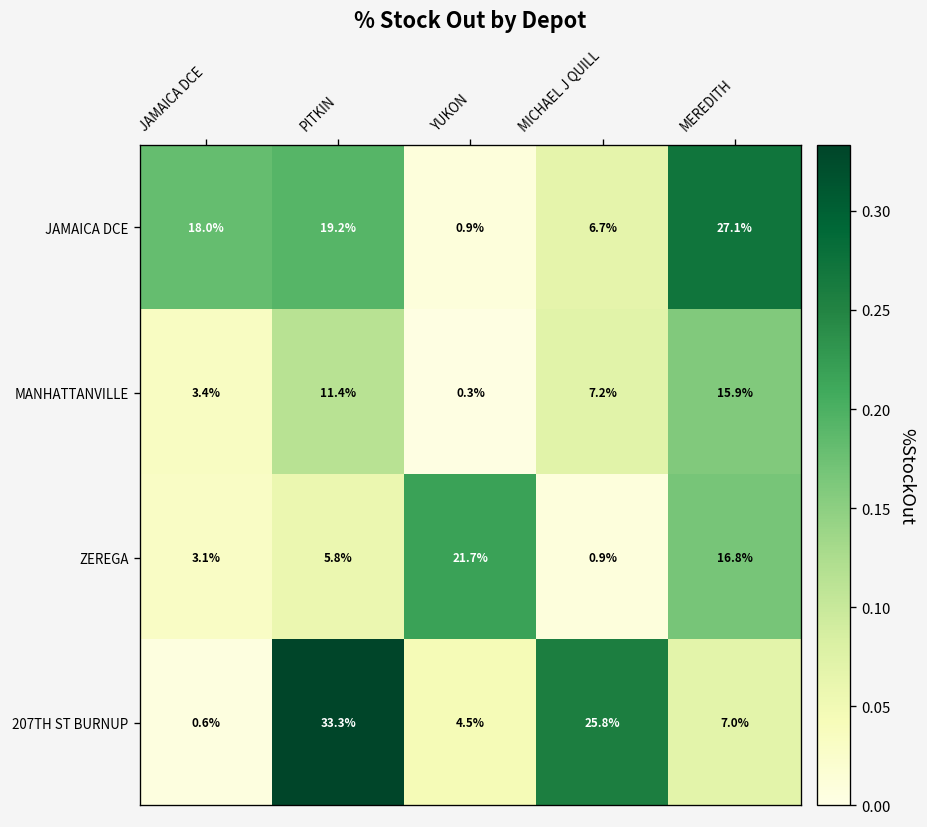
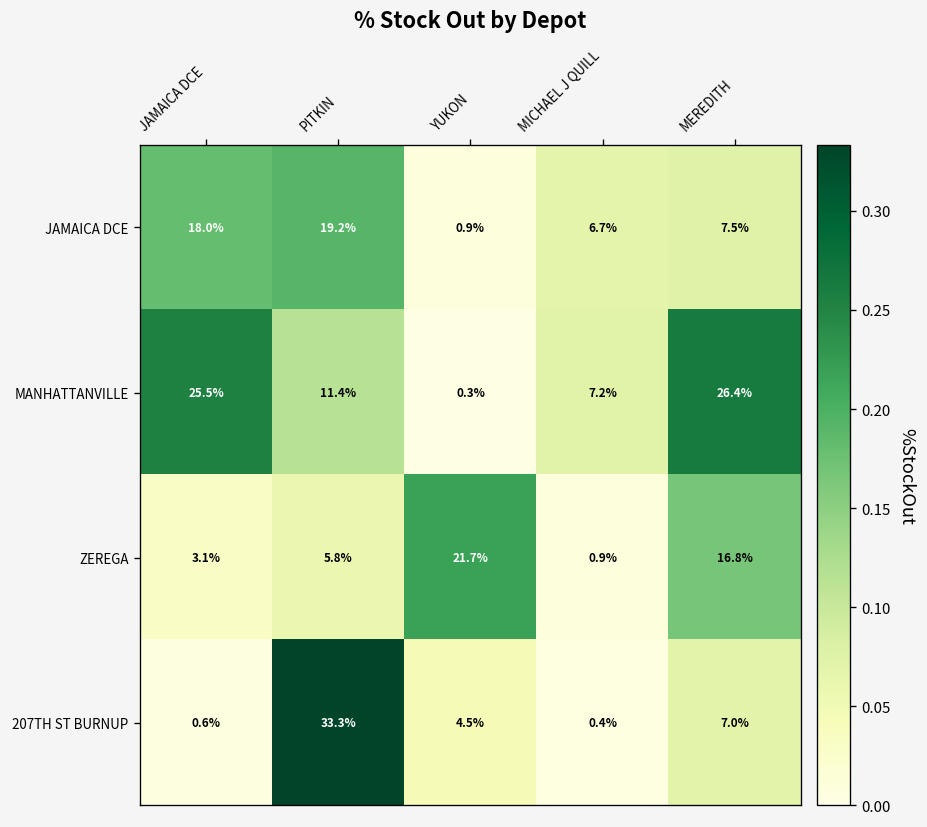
  {
    "JAMAICA DCE": {
      "JAMAICA DCE": "18.0%",
      "PITKIN": "19.2%",
      "YUKON": "0.9%",
      "MICHAEL J QUILL": "6.7%",
-     "MEREDITH": "27.1%"
+     "MEREDITH": "7.5%"
    },
    "MANHATTANVILLE": {
-     "JAMAICA DCE": "3.4%",
+     "JAMAICA DCE": "25.5%",
      "PITKIN": "11.4%",
      "YUKON": "0.3%",
      "MICHAEL J QUILL": "7.2%",
-     "MEREDITH": "15.9%"
+     "MEREDITH": "26.4%"
    },
    "ZEREGA": {
      "JAMAICA DCE": "3.1%",
      "PITKIN": "5.8%",
      "YUKON": "21.7%",
      "MICHAEL J QUILL": "0.9%",
      "MEREDITH": "16.8%"
    },
    "207TH ST BURNUP": {
      "JAMAICA DCE": "0.6%",
      "PITKIN": "33.3%",
      "YUKON": "4.5%",
-     "MICHAEL J QUILL": "25.8%",
+     "MICHAEL J QUILL": "0.4%",
      "MEREDITH": "7.0%"
    }
  }
